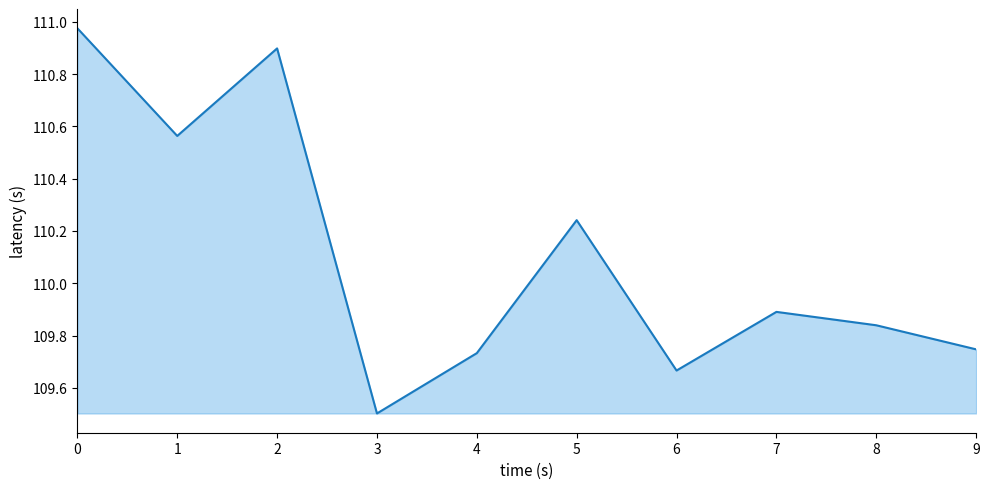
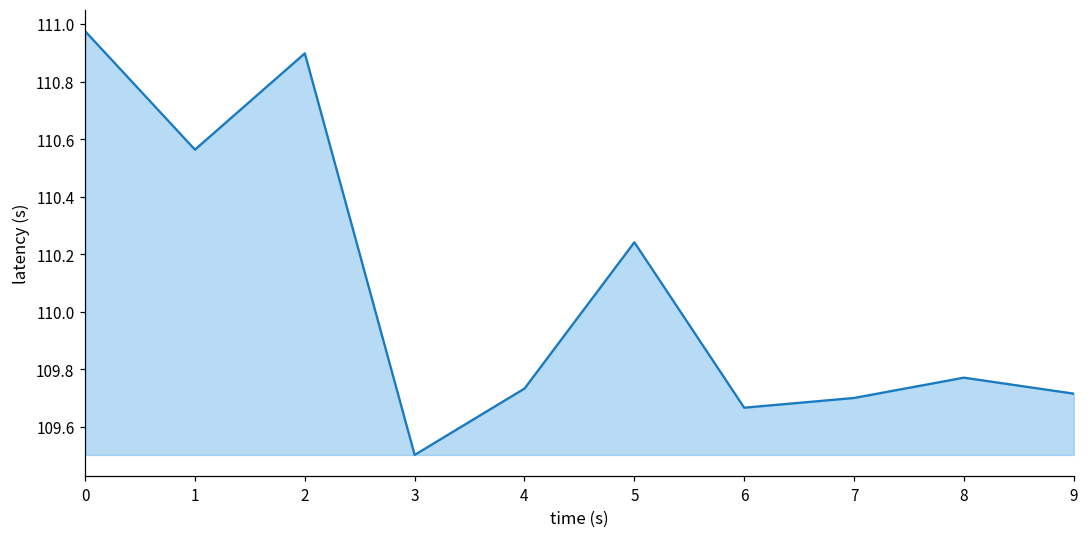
  {
    "0": 110.97,
    "1": 110.56,
    "2": 110.90,
    "3": 109.50,
    "4": 109.73,
    "5": 110.24,
    "6": 109.67,
-   "7": 109.89,
-   "8": 109.84,
-   "9": 109.75
+   "7": 109.70,
+   "8": 109.77,
+   "9": 109.71
  }
